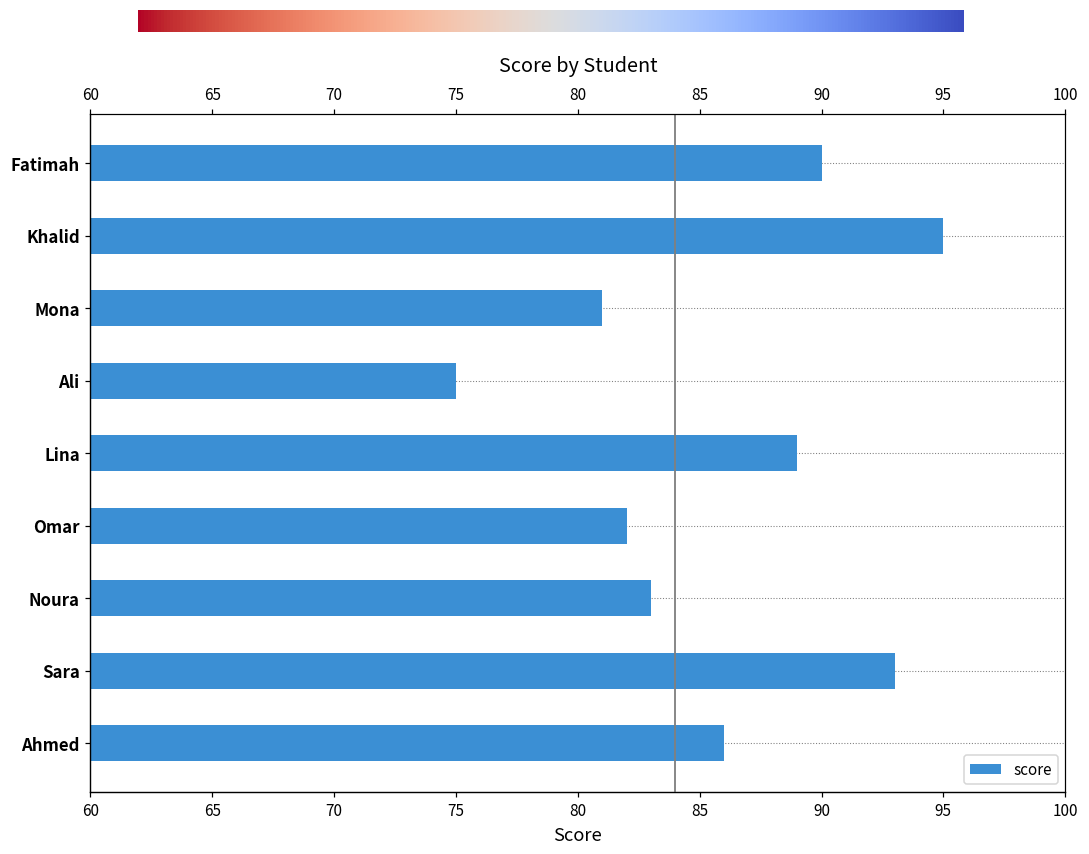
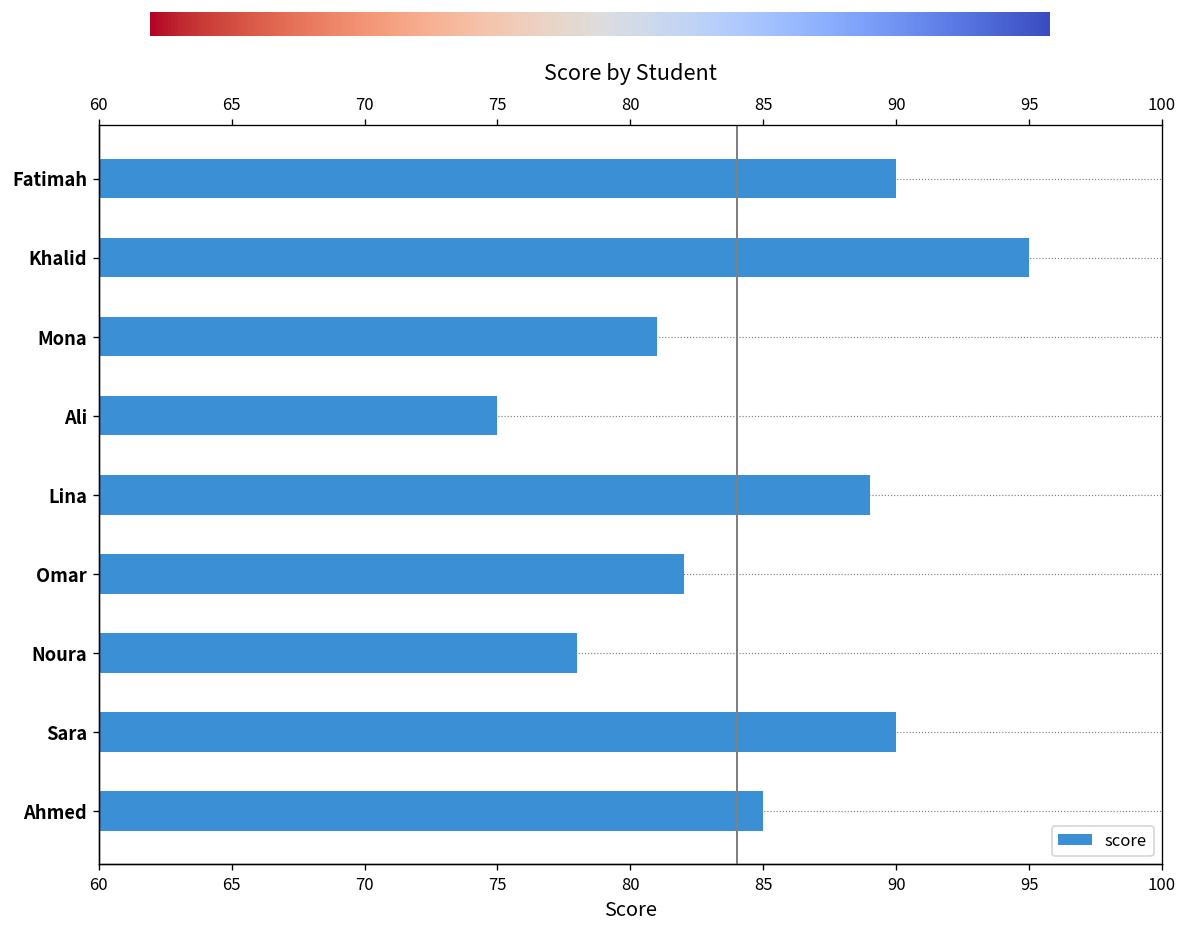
  {
    "Fatimah": 90,
    "Khalid": 95,
    "Mona": 81,
    "Ali": 75,
    "Lina": 89,
    "Omar": 82,
-   "Noura": 83,
-   "Sara": 93,
-   "Ahmed": 86
+   "Noura": 78,
+   "Sara": 90,
+   "Ahmed": 85
  }
